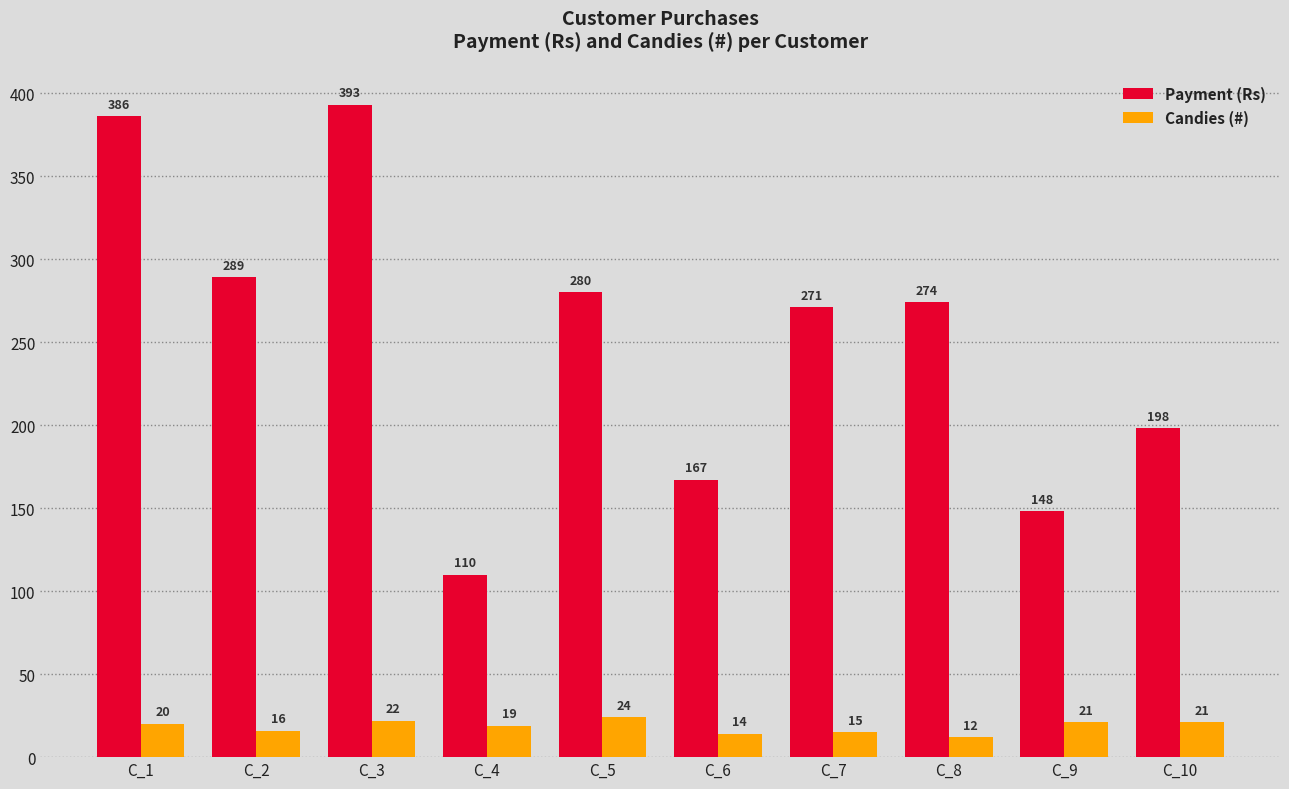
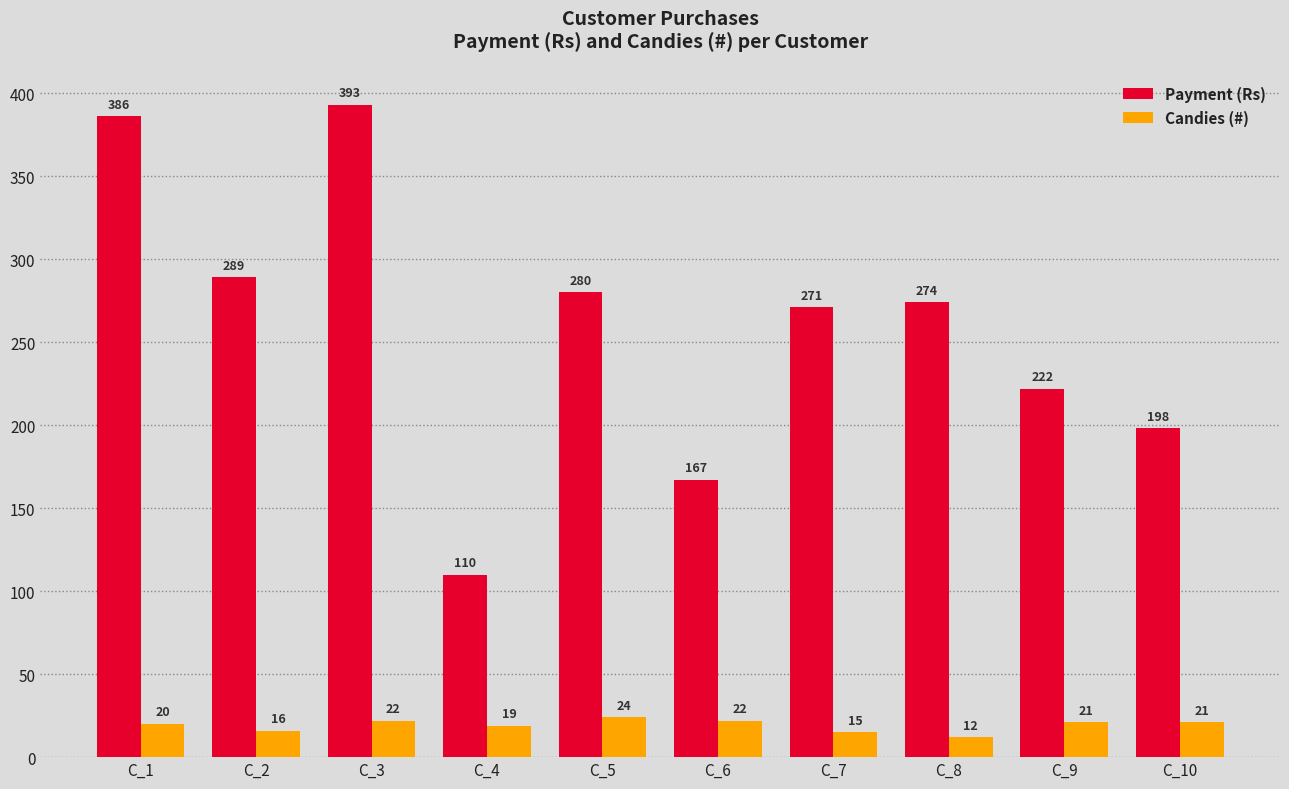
  {
    "Payment (Rs)": {
      "C_1": 386,
      "C_2": 289,
      "C_3": 393,
      "C_4": 110,
      "C_5": 280,
      "C_6": 167,
      "C_7": 271,
      "C_8": 274,
-     "C_9": 148,
+     "C_9": 222,
      "C_10": 198
    },
    "Candies (#)": {
      "C_1": 20,
      "C_2": 16,
      "C_3": 22,
      "C_4": 19,
      "C_5": 24,
-     "C_6": 14,
+     "C_6": 22,
      "C_7": 15,
      "C_8": 12,
      "C_9": 21,
      "C_10": 21
    }
  }
